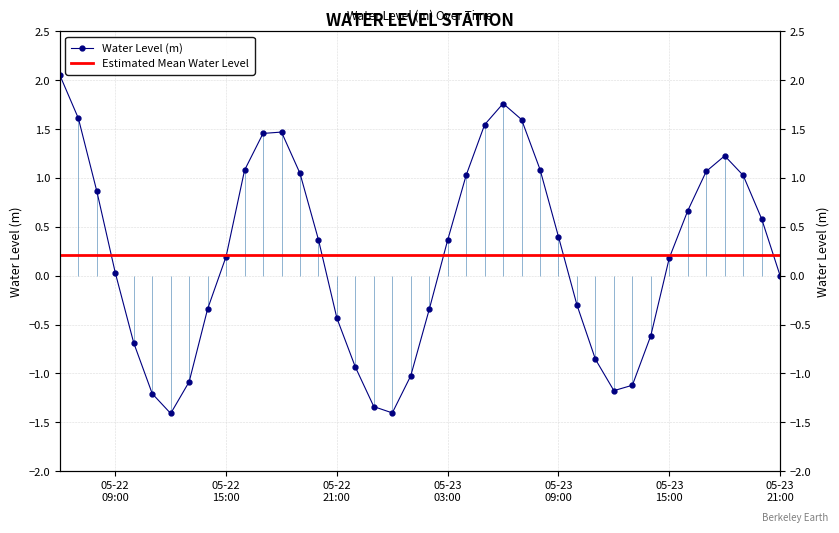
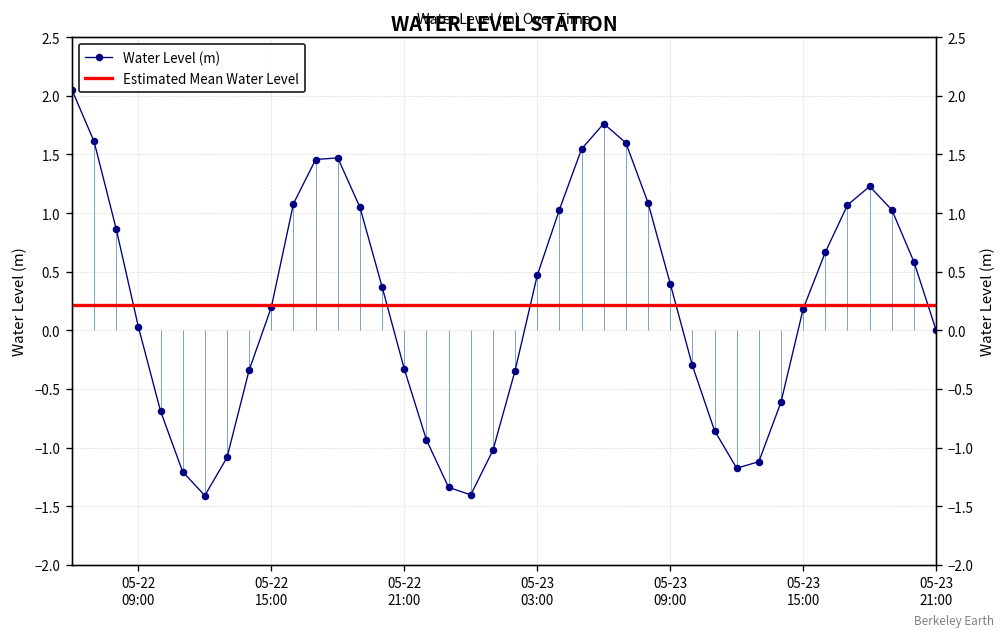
  {
    "05-22 09:00": 0.0,
    "05-22 15:00": 0.2,
-   "05-22 21:00": -0.4,
-   "05-23 03:00": 0.4,
+   "05-22 21:00": -0.3,
+   "05-23 03:00": 0.5,
    "05-23 09:00": 0.4,
    "05-23 15:00": 0.2,
    "05-23 21:00": 0.0
  }
